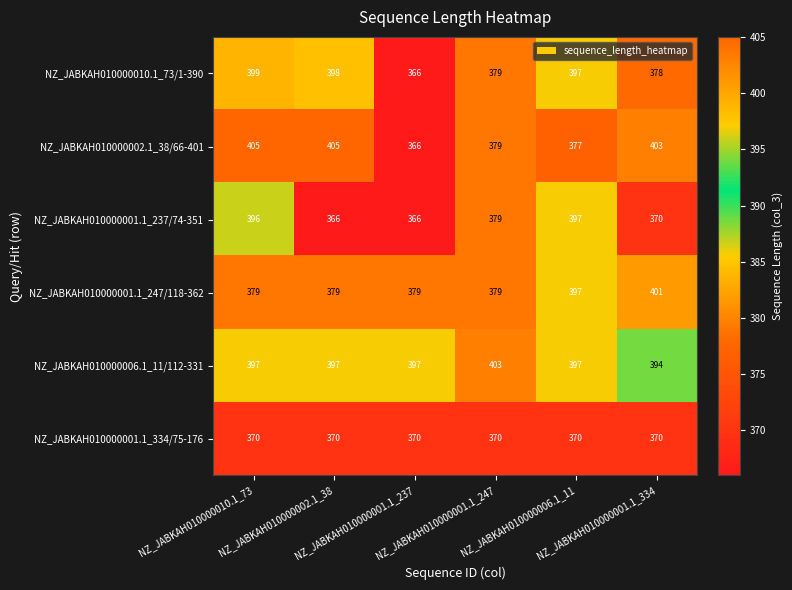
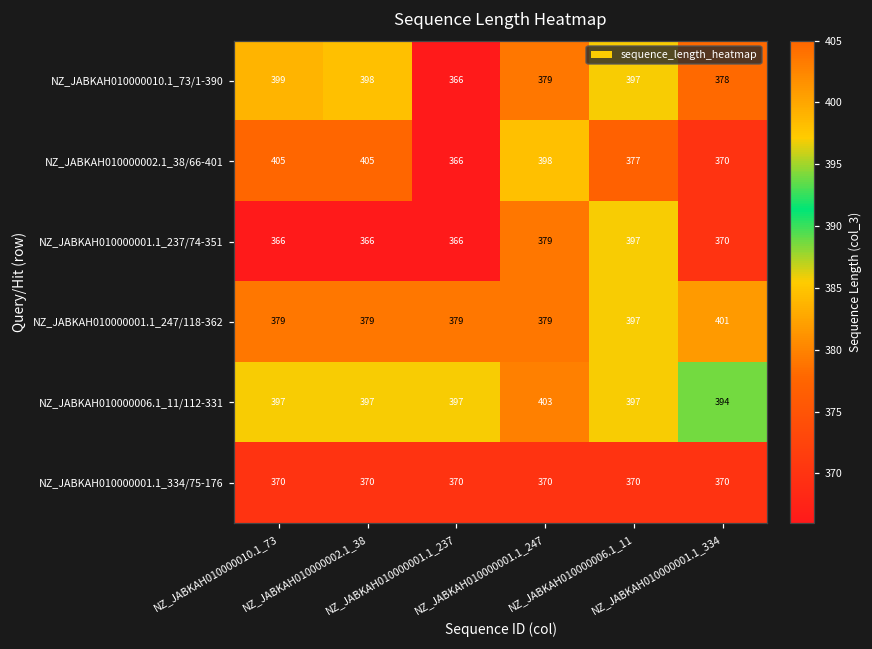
  {
    "NZ_JABKAH010000010.1_73/1-390": {
      "NZ_JABKAH010000010.1_73": 399,
      "NZ_JABKAH010000002.1_38": 398,
      "NZ_JABKAH010000001.1_237": 366,
      "NZ_JABKAH010000001.1_247": 379,
      "NZ_JABKAH010000006.1_11": 397,
      "NZ_JABKAH010000001.1_334": 378
    },
    "NZ_JABKAH010000002.1_38/66-401": {
      "NZ_JABKAH010000010.1_73": 405,
      "NZ_JABKAH010000002.1_38": 405,
      "NZ_JABKAH010000001.1_237": 366,
-     "NZ_JABKAH010000001.1_247": 379,
+     "NZ_JABKAH010000001.1_247": 398,
      "NZ_JABKAH010000006.1_11": 377,
-     "NZ_JABKAH010000001.1_334": 403
+     "NZ_JABKAH010000001.1_334": 370
    },
    "NZ_JABKAH010000001.1_237/74-351": {
-     "NZ_JABKAH010000010.1_73": 396,
+     "NZ_JABKAH010000010.1_73": 366,
      "NZ_JABKAH010000002.1_38": 366,
      "NZ_JABKAH010000001.1_237": 366,
      "NZ_JABKAH010000001.1_247": 379,
      "NZ_JABKAH010000006.1_11": 397,
      "NZ_JABKAH010000001.1_334": 370
    },
    "NZ_JABKAH010000001.1_247/118-362": {
      "NZ_JABKAH010000010.1_73": 379,
      "NZ_JABKAH010000002.1_38": 379,
      "NZ_JABKAH010000001.1_237": 379,
      "NZ_JABKAH010000001.1_247": 379,
      "NZ_JABKAH010000006.1_11": 397,
      "NZ_JABKAH010000001.1_334": 401
    },
    "NZ_JABKAH010000006.1_11/112-331": {
      "NZ_JABKAH010000010.1_73": 397,
      "NZ_JABKAH010000002.1_38": 397,
      "NZ_JABKAH010000001.1_237": 397,
      "NZ_JABKAH010000001.1_247": 403,
      "NZ_JABKAH010000006.1_11": 397,
      "NZ_JABKAH010000001.1_334": 394
    },
    "NZ_JABKAH010000001.1_334/75-176": {
      "NZ_JABKAH010000010.1_73": 370,
      "NZ_JABKAH010000002.1_38": 370,
      "NZ_JABKAH010000001.1_237": 370,
      "NZ_JABKAH010000001.1_247": 370,
      "NZ_JABKAH010000006.1_11": 370,
      "NZ_JABKAH010000001.1_334": 370
    }
  }
